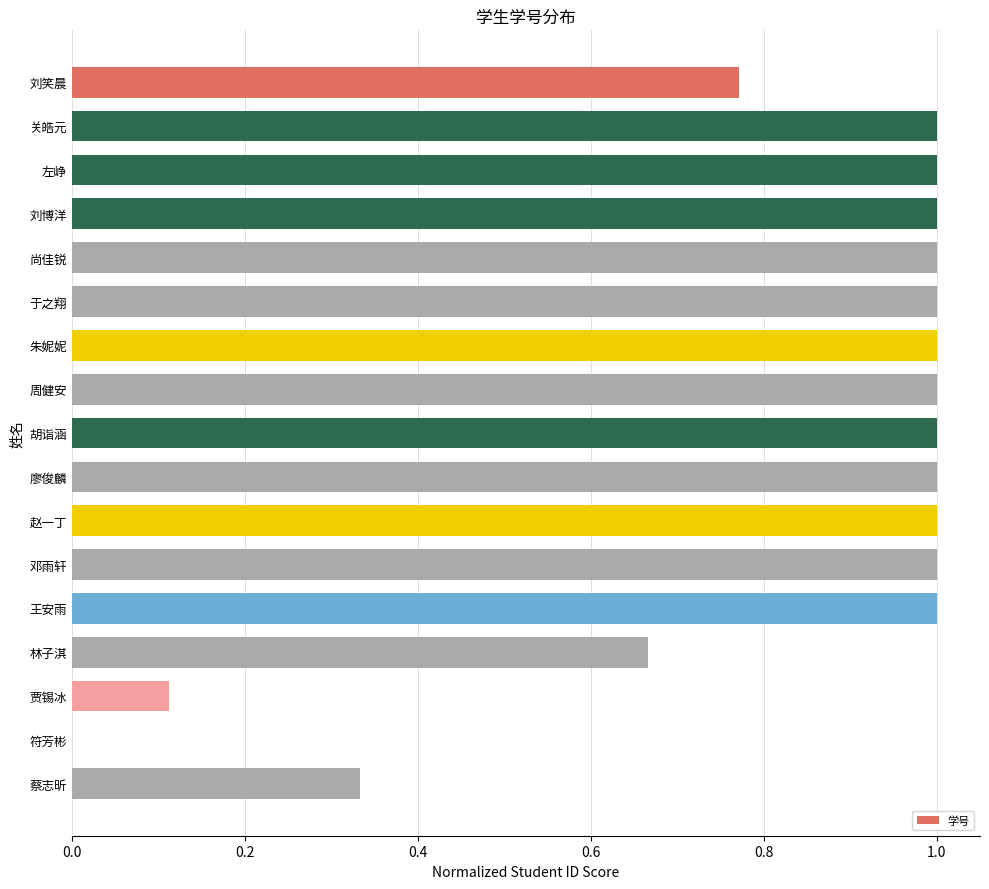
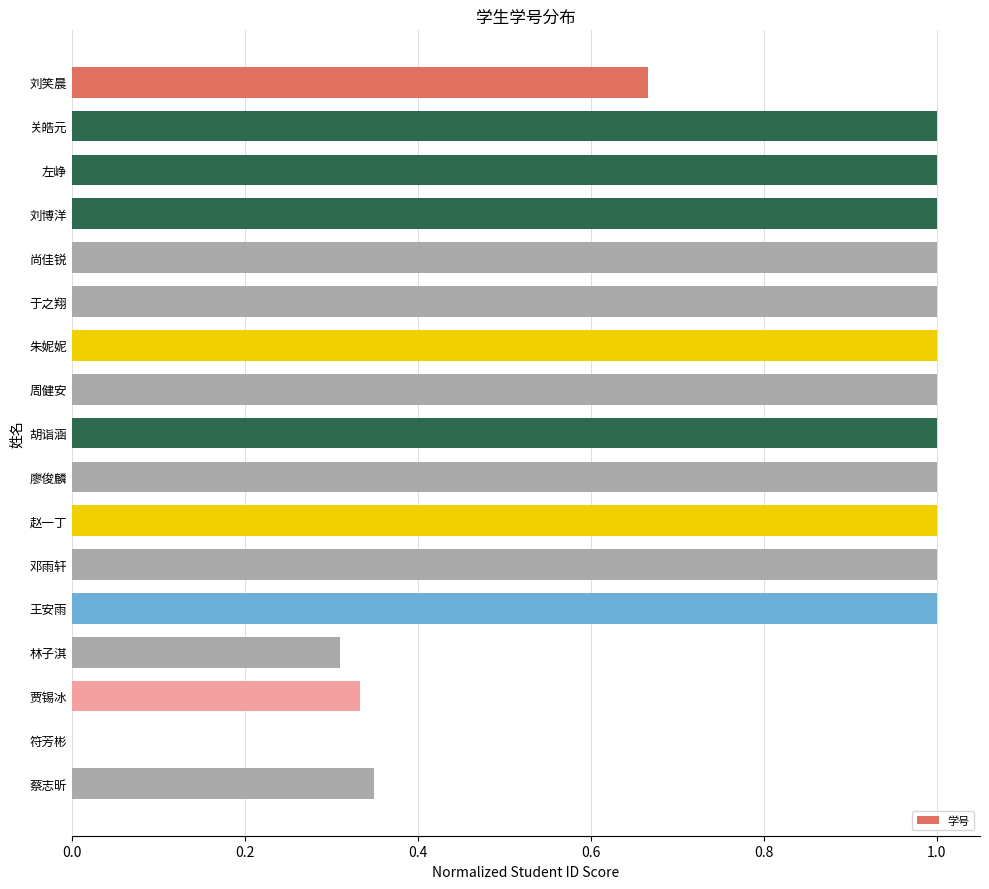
  {
-   "刘笑晨": 0.77,
+   "刘笑晨": 0.67,
    "关皓元": 1.00,
    "左峥": 1.00,
    "刘博洋": 1.00,
    "尚佳锐": 1.00,
    "于之翔": 1.00,
    "朱妮妮": 1.00,
    "周健安": 1.00,
    "胡诣涵": 1.00,
    "廖俊麟": 1.00,
    "赵一丁": 1.00,
    "邓雨轩": 1.00,
    "王安雨": 1.00,
-   "林子淇": 0.67,
-   "贾锡冰": 0.11,
+   "林子淇": 0.31,
+   "贾锡冰": 0.33,
    "符芳彬": 0.00,
-   "蔡志昕": 0.33
+   "蔡志昕": 0.35
  }
